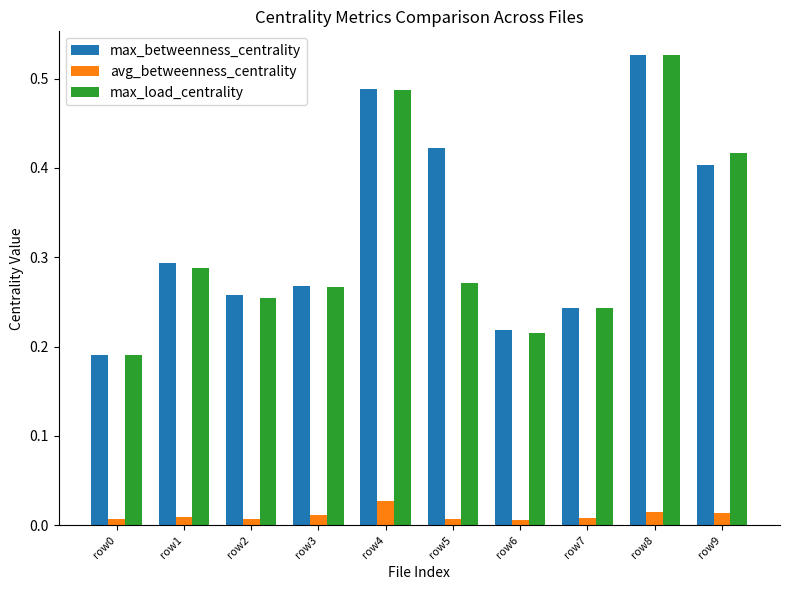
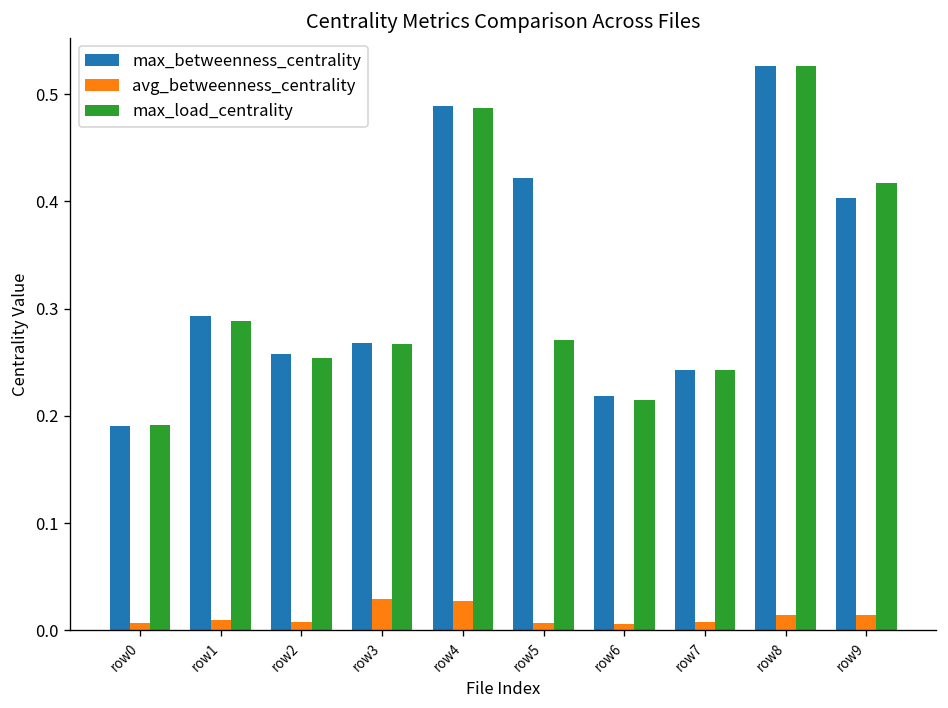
  {
    "max_betweenness_centrality": {
      "row0": 0.19,
      "row1": 0.29,
      "row2": 0.26,
      "row3": 0.27,
      "row4": 0.49,
      "row5": 0.42,
      "row6": 0.22,
      "row7": 0.24,
      "row8": 0.53,
      "row9": 0.40
    },
    "avg_betweenness_centrality": {
      "row0": 0.01,
      "row1": 0.01,
      "row2": 0.01,
-     "row3": 0.01,
+     "row3": 0.03,
      "row4": 0.03,
      "row5": 0.01,
      "row6": 0.01,
      "row7": 0.01,
      "row8": 0.01,
      "row9": 0.01
    },
    "max_load_centrality": {
      "row0": 0.19,
      "row1": 0.29,
      "row2": 0.25,
      "row3": 0.27,
      "row4": 0.49,
      "row5": 0.27,
      "row6": 0.22,
      "row7": 0.24,
      "row8": 0.53,
      "row9": 0.42
    }
  }
